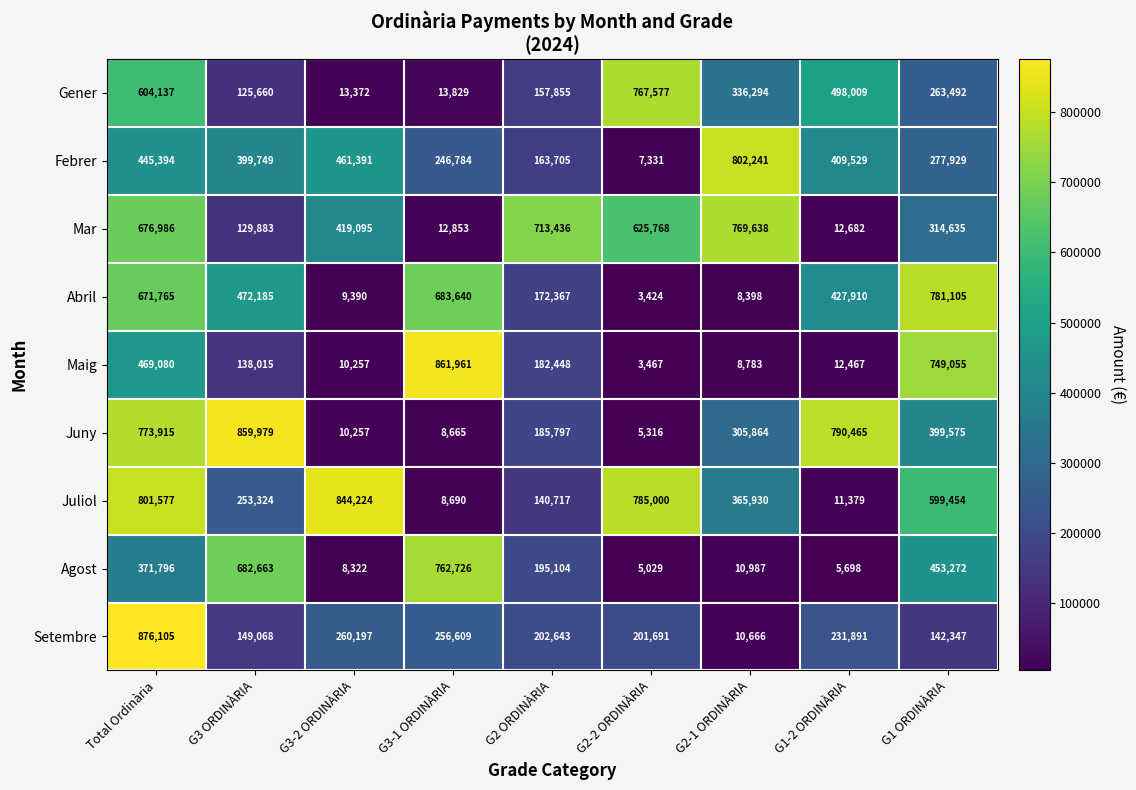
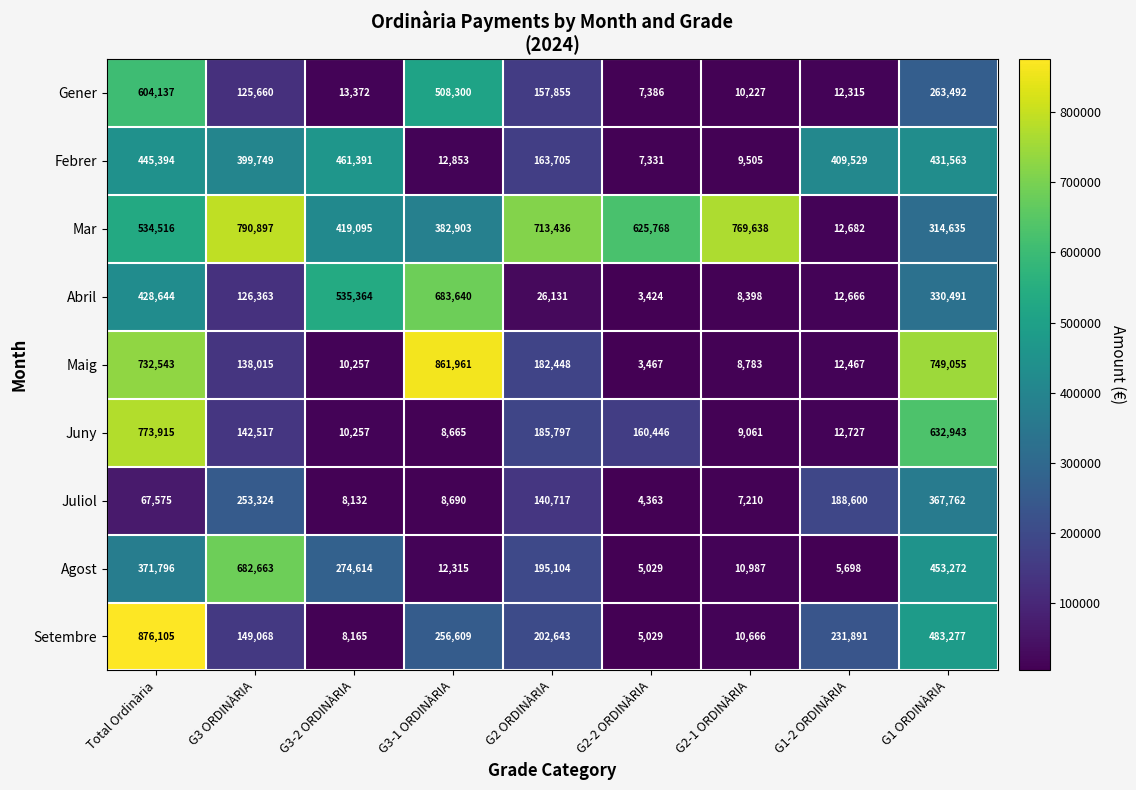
  {
    "Gener": {
      "Total Ordinària": "604,137",
      "G3 ORDINÀRIA": "125,660",
      "G3-2 ORDINÀRIA": "13,372",
-     "G3-1 ORDINÀRIA": "13,829",
+     "G3-1 ORDINÀRIA": "508,300",
      "G2 ORDINÀRIA": "157,855",
-     "G2-2 ORDINÀRIA": "767,577",
-     "G2-1 ORDINÀRIA": "336,294",
-     "G1-2 ORDINÀRIA": "498,009",
+     "G2-2 ORDINÀRIA": "7,386",
+     "G2-1 ORDINÀRIA": "10,227",
+     "G1-2 ORDINÀRIA": "12,315",
      "G1 ORDINÀRIA": "263,492"
    },
    "Febrer": {
      "Total Ordinària": "445,394",
      "G3 ORDINÀRIA": "399,749",
      "G3-2 ORDINÀRIA": "461,391",
-     "G3-1 ORDINÀRIA": "246,784",
+     "G3-1 ORDINÀRIA": "12,853",
      "G2 ORDINÀRIA": "163,705",
      "G2-2 ORDINÀRIA": "7,331",
-     "G2-1 ORDINÀRIA": "802,241",
+     "G2-1 ORDINÀRIA": "9,505",
      "G1-2 ORDINÀRIA": "409,529",
-     "G1 ORDINÀRIA": "277,929"
+     "G1 ORDINÀRIA": "431,563"
    },
    "Mar": {
-     "Total Ordinària": "676,986",
-     "G3 ORDINÀRIA": "129,883",
+     "Total Ordinària": "534,516",
+     "G3 ORDINÀRIA": "790,897",
      "G3-2 ORDINÀRIA": "419,095",
-     "G3-1 ORDINÀRIA": "12,853",
+     "G3-1 ORDINÀRIA": "382,903",
      "G2 ORDINÀRIA": "713,436",
      "G2-2 ORDINÀRIA": "625,768",
      "G2-1 ORDINÀRIA": "769,638",
      "G1-2 ORDINÀRIA": "12,682",
      "G1 ORDINÀRIA": "314,635"
    },
    "Abril": {
-     "Total Ordinària": "671,765",
-     "G3 ORDINÀRIA": "472,185",
-     "G3-2 ORDINÀRIA": "9,390",
+     "Total Ordinària": "428,644",
+     "G3 ORDINÀRIA": "126,363",
+     "G3-2 ORDINÀRIA": "535,364",
      "G3-1 ORDINÀRIA": "683,640",
-     "G2 ORDINÀRIA": "172,367",
+     "G2 ORDINÀRIA": "26,131",
      "G2-2 ORDINÀRIA": "3,424",
      "G2-1 ORDINÀRIA": "8,398",
-     "G1-2 ORDINÀRIA": "427,910",
-     "G1 ORDINÀRIA": "781,105"
+     "G1-2 ORDINÀRIA": "12,666",
+     "G1 ORDINÀRIA": "330,491"
    },
    "Maig": {
-     "Total Ordinària": "469,080",
+     "Total Ordinària": "732,543",
      "G3 ORDINÀRIA": "138,015",
      "G3-2 ORDINÀRIA": "10,257",
      "G3-1 ORDINÀRIA": "861,961",
      "G2 ORDINÀRIA": "182,448",
      "G2-2 ORDINÀRIA": "3,467",
      "G2-1 ORDINÀRIA": "8,783",
      "G1-2 ORDINÀRIA": "12,467",
      "G1 ORDINÀRIA": "749,055"
    },
    "Juny": {
      "Total Ordinària": "773,915",
-     "G3 ORDINÀRIA": "859,979",
+     "G3 ORDINÀRIA": "142,517",
      "G3-2 ORDINÀRIA": "10,257",
      "G3-1 ORDINÀRIA": "8,665",
      "G2 ORDINÀRIA": "185,797",
-     "G2-2 ORDINÀRIA": "5,316",
-     "G2-1 ORDINÀRIA": "305,864",
-     "G1-2 ORDINÀRIA": "790,465",
-     "G1 ORDINÀRIA": "399,575"
+     "G2-2 ORDINÀRIA": "160,446",
+     "G2-1 ORDINÀRIA": "9,061",
+     "G1-2 ORDINÀRIA": "12,727",
+     "G1 ORDINÀRIA": "632,943"
    },
    "Juliol": {
-     "Total Ordinària": "801,577",
+     "Total Ordinària": "67,575",
      "G3 ORDINÀRIA": "253,324",
-     "G3-2 ORDINÀRIA": "844,224",
+     "G3-2 ORDINÀRIA": "8,132",
      "G3-1 ORDINÀRIA": "8,690",
      "G2 ORDINÀRIA": "140,717",
-     "G2-2 ORDINÀRIA": "785,000",
-     "G2-1 ORDINÀRIA": "365,930",
-     "G1-2 ORDINÀRIA": "11,379",
-     "G1 ORDINÀRIA": "599,454"
+     "G2-2 ORDINÀRIA": "4,363",
+     "G2-1 ORDINÀRIA": "7,210",
+     "G1-2 ORDINÀRIA": "188,600",
+     "G1 ORDINÀRIA": "367,762"
    },
    "Agost": {
      "Total Ordinària": "371,796",
      "G3 ORDINÀRIA": "682,663",
-     "G3-2 ORDINÀRIA": "8,322",
-     "G3-1 ORDINÀRIA": "762,726",
+     "G3-2 ORDINÀRIA": "274,614",
+     "G3-1 ORDINÀRIA": "12,315",
      "G2 ORDINÀRIA": "195,104",
      "G2-2 ORDINÀRIA": "5,029",
      "G2-1 ORDINÀRIA": "10,987",
      "G1-2 ORDINÀRIA": "5,698",
      "G1 ORDINÀRIA": "453,272"
    },
    "Setembre": {
      "Total Ordinària": "876,105",
      "G3 ORDINÀRIA": "149,068",
-     "G3-2 ORDINÀRIA": "260,197",
+     "G3-2 ORDINÀRIA": "8,165",
      "G3-1 ORDINÀRIA": "256,609",
      "G2 ORDINÀRIA": "202,643",
-     "G2-2 ORDINÀRIA": "201,691",
+     "G2-2 ORDINÀRIA": "5,029",
      "G2-1 ORDINÀRIA": "10,666",
      "G1-2 ORDINÀRIA": "231,891",
-     "G1 ORDINÀRIA": "142,347"
+     "G1 ORDINÀRIA": "483,277"
    }
  }
